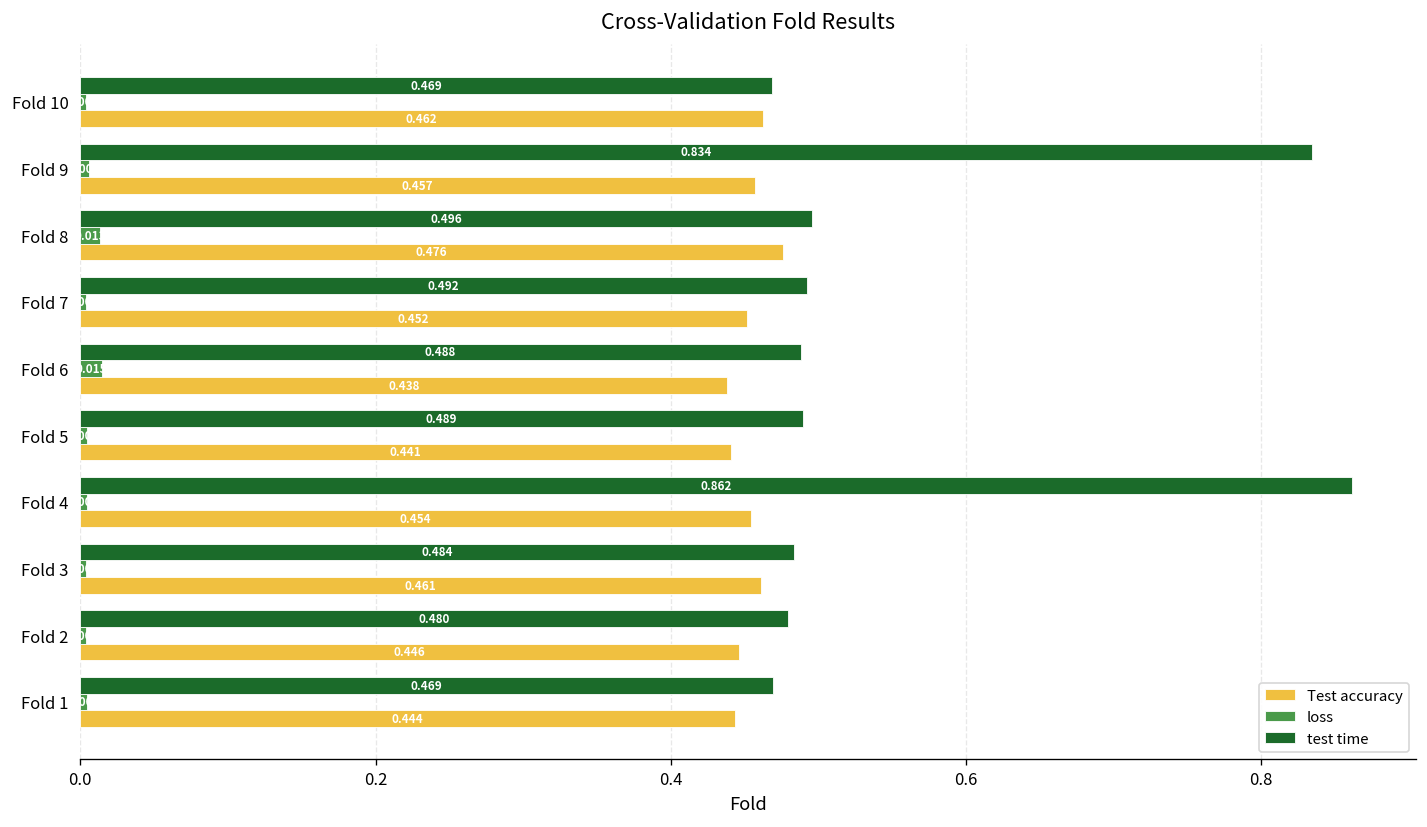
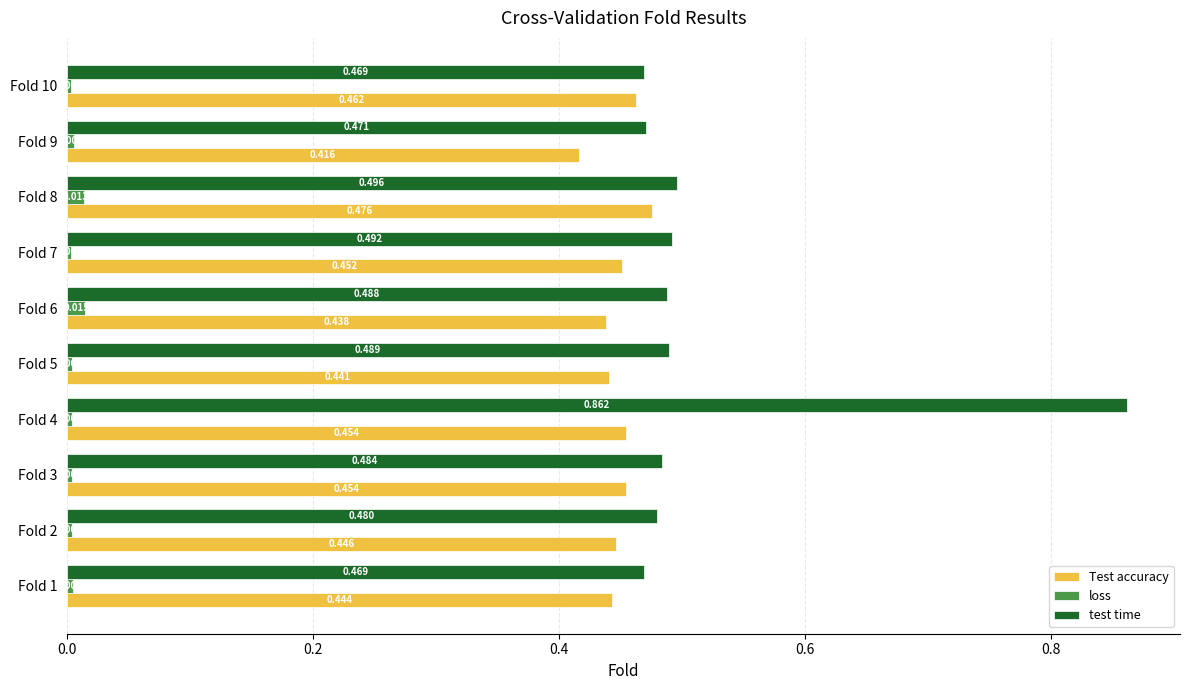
  {
    "Test accuracy": {
      "Fold 10": 0.462,
-     "Fold 9": 0.457,
+     "Fold 9": 0.416,
      "Fold 8": 0.476,
      "Fold 7": 0.452,
      "Fold 6": 0.438,
      "Fold 5": 0.441,
      "Fold 4": 0.454,
-     "Fold 3": 0.461,
+     "Fold 3": 0.454,
      "Fold 2": 0.446,
      "Fold 1": 0.444
    },
    "loss": {
      "Fold 8": 0.013,
      "Fold 6": 0.015
    },
    "test time": {
      "Fold 10": 0.469,
-     "Fold 9": 0.834,
+     "Fold 9": 0.471,
      "Fold 8": 0.496,
      "Fold 7": 0.492,
      "Fold 6": 0.488,
      "Fold 5": 0.489,
      "Fold 4": 0.862,
      "Fold 3": 0.484,
      "Fold 2": 0.480,
      "Fold 1": 0.469
    }
  }
